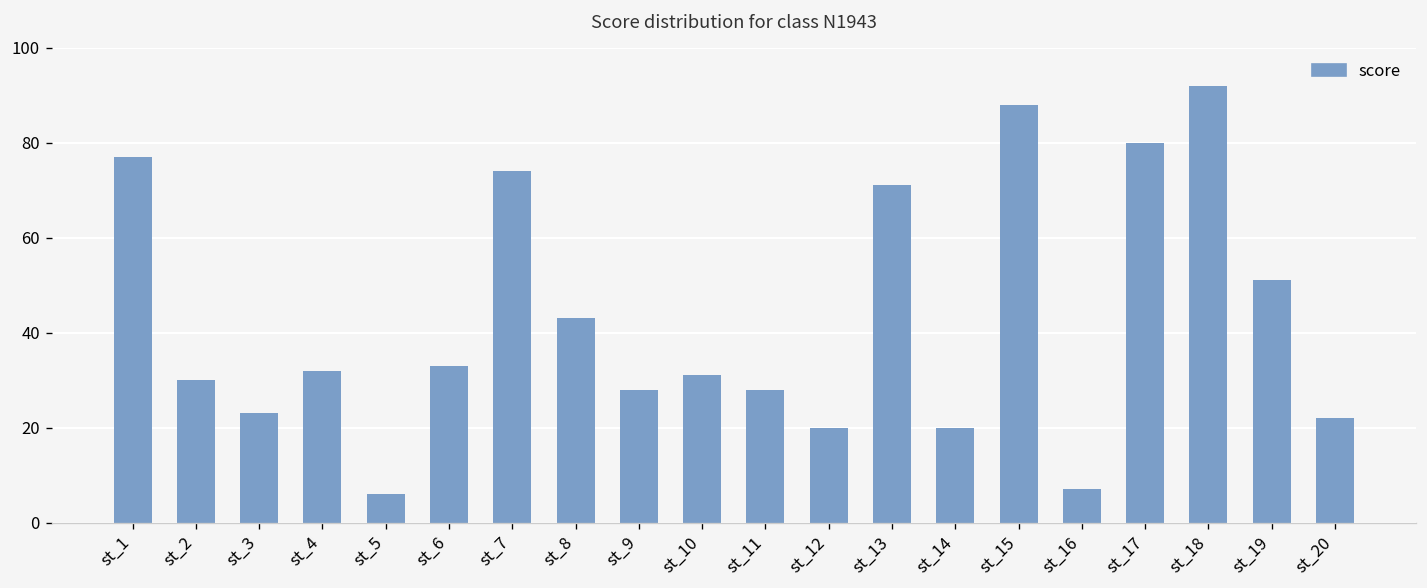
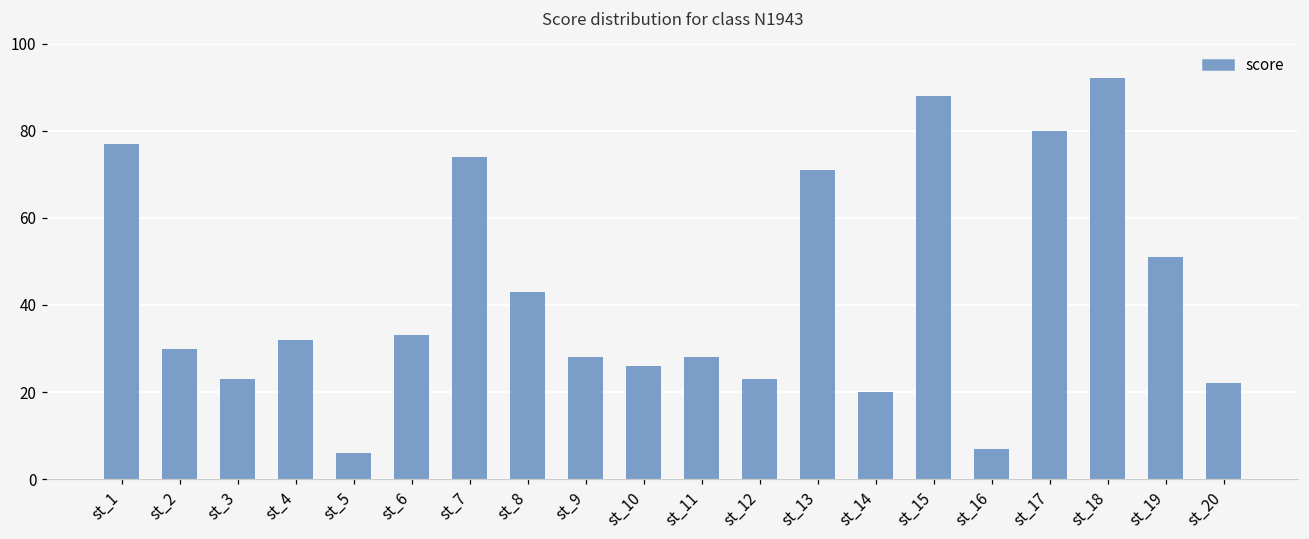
  {
    "st_1": 77,
    "st_2": 30,
    "st_3": 23,
    "st_4": 32,
    "st_5": 6,
    "st_6": 33,
    "st_7": 74,
    "st_8": 43,
    "st_9": 28,
-   "st_10": 31,
+   "st_10": 26,
    "st_11": 28,
-   "st_12": 20,
+   "st_12": 23,
    "st_13": 71,
    "st_14": 20,
    "st_15": 88,
    "st_16": 7,
    "st_17": 80,
    "st_18": 92,
    "st_19": 51,
    "st_20": 22
  }
